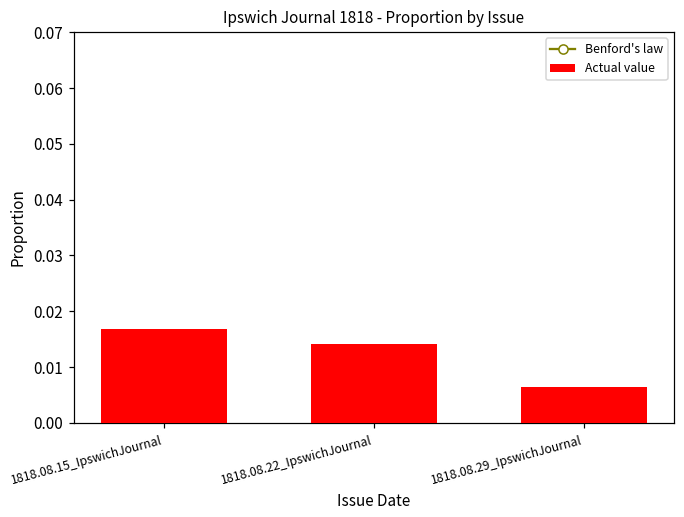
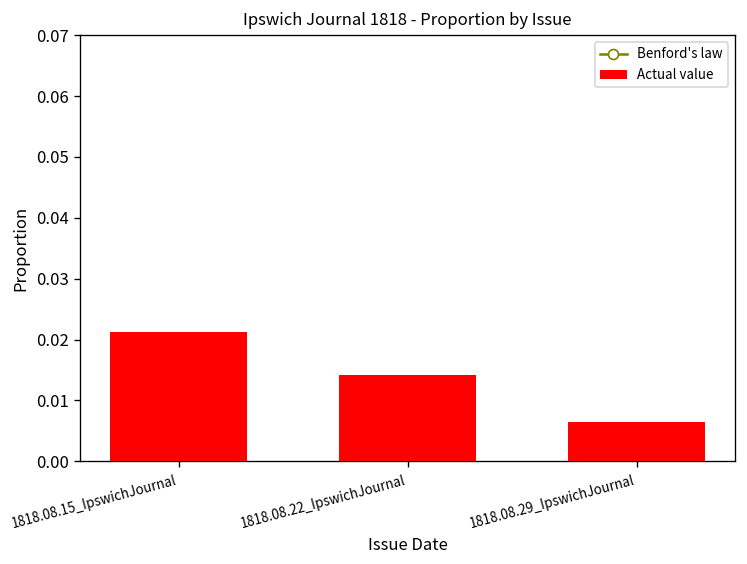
  {
    "Actual value": {
-     "1818.08.15_IpswichJournal": 0.017,
+     "1818.08.15_IpswichJournal": 0.021,
      "1818.08.22_IpswichJournal": 0.014,
      "1818.08.29_IpswichJournal": 0.006
    }
  }
